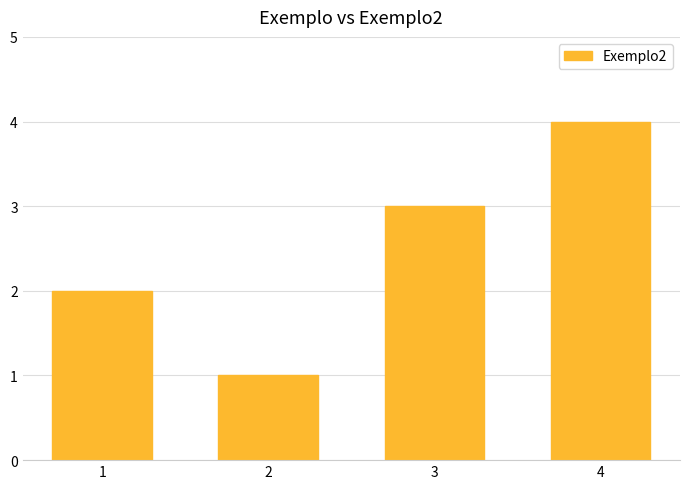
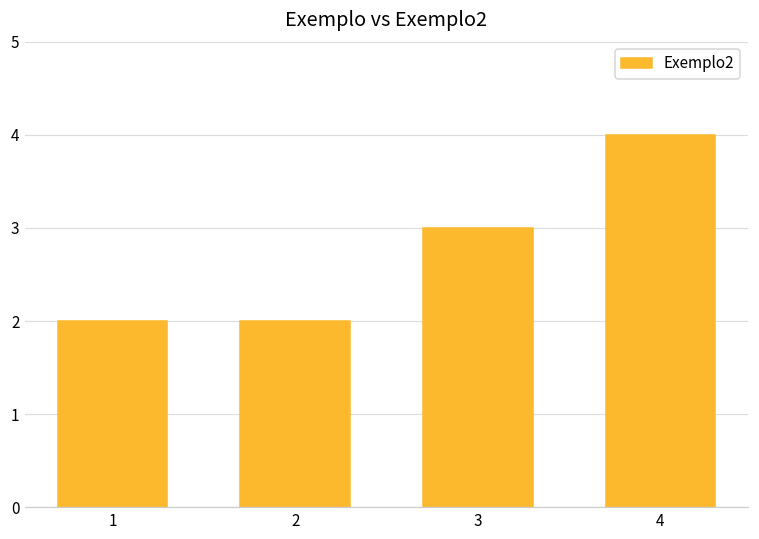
  {
    "1": 2,
-   "2": 1,
+   "2": 2,
    "3": 3,
    "4": 4
  }
